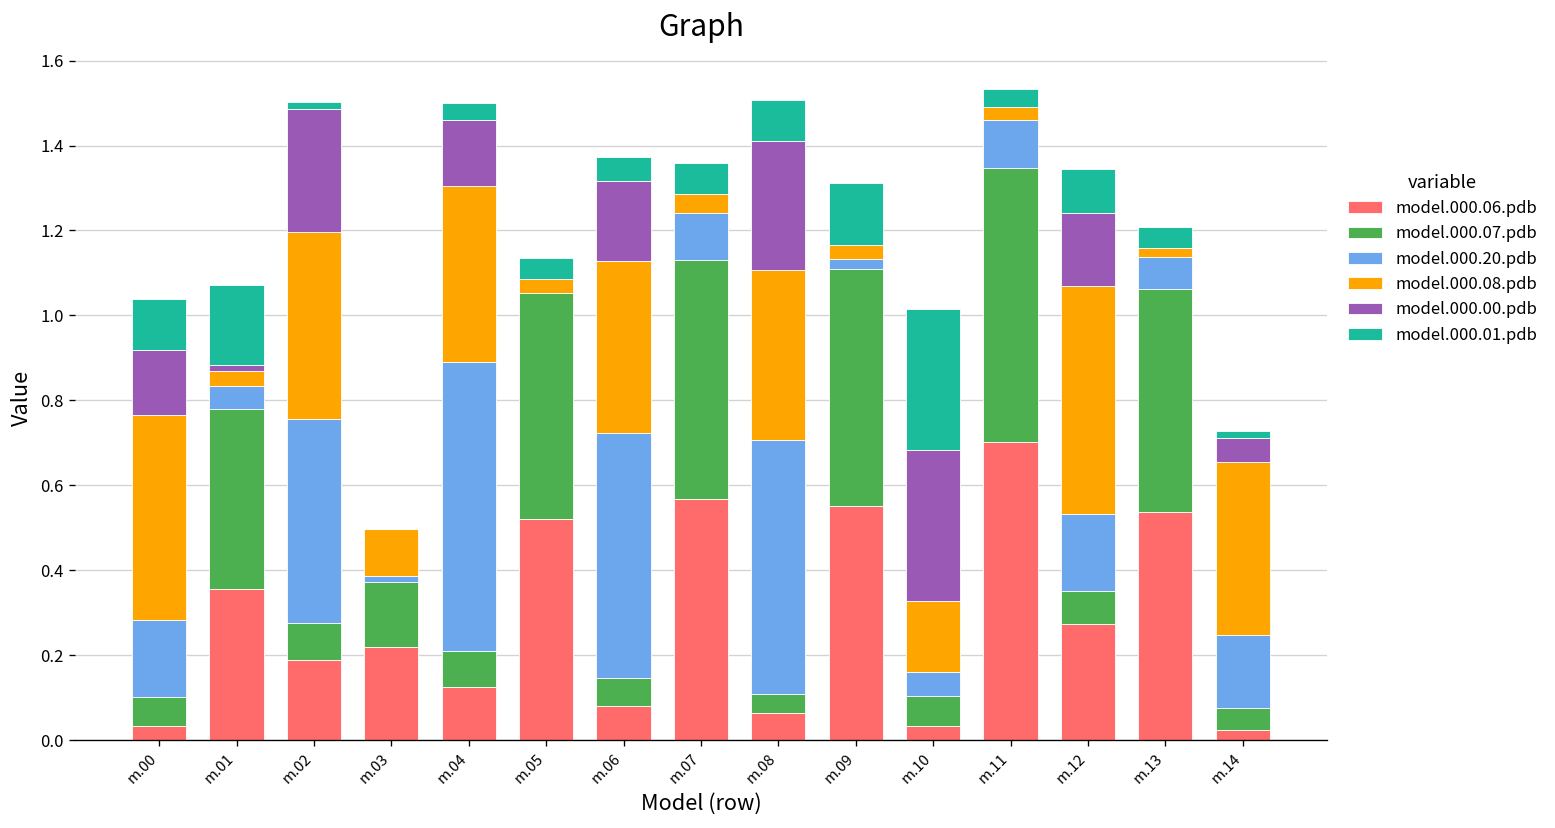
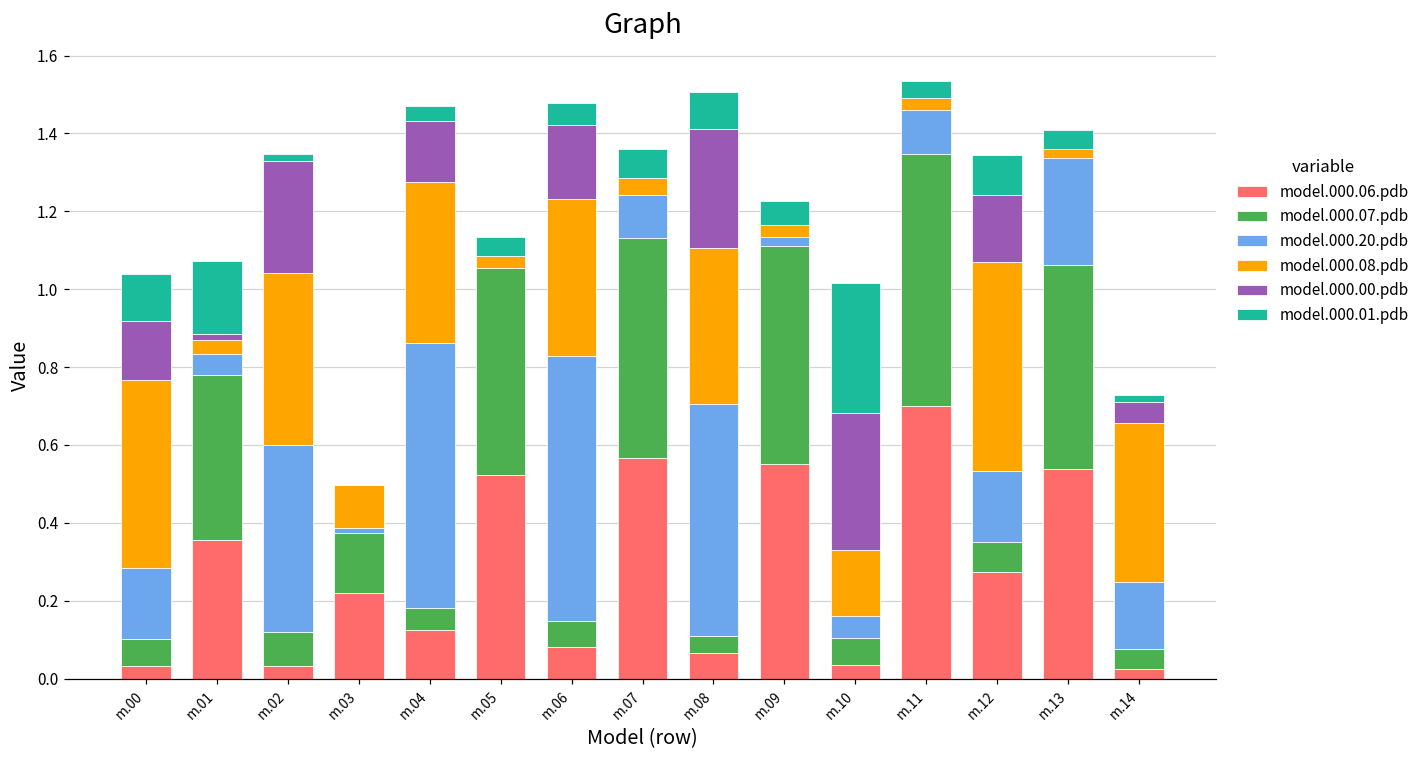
  {
    "model.000.06.pdb": {
      "m.00": 0.03,
      "m.01": 0.36,
-     "m.02": 0.19,
+     "m.02": 0.03,
      "m.03": 0.22,
      "m.04": 0.13,
      "m.05": 0.52,
      "m.06": 0.08,
      "m.07": 0.57,
      "m.08": 0.07,
      "m.09": 0.55,
      "m.10": 0.03,
      "m.11": 0.70,
      "m.12": 0.27,
      "m.13": 0.54,
      "m.14": 0.02
    },
    "model.000.07.pdb": {
      "m.00": 0.07,
      "m.01": 0.42,
      "m.02": 0.09,
      "m.03": 0.15,
-     "m.04": 0.08,
+     "m.04": 0.05,
      "m.05": 0.53,
      "m.06": 0.07,
      "m.07": 0.56,
      "m.08": 0.05,
      "m.09": 0.56,
      "m.10": 0.07,
      "m.11": 0.65,
      "m.12": 0.08,
      "m.13": 0.53,
      "m.14": 0.05
    },
    "model.000.20.pdb": {
      "m.00": 0.18,
      "m.01": 0.05,
      "m.02": 0.48,
      "m.03": 0.01,
      "m.04": 0.68,
      "m.05": 0.00,
-     "m.06": 0.58,
+     "m.06": 0.68,
      "m.07": 0.11,
      "m.08": 0.60,
      "m.09": 0.02,
      "m.10": 0.06,
      "m.11": 0.11,
      "m.12": 0.18,
-     "m.13": 0.07,
+     "m.13": 0.27,
      "m.14": 0.17
    },
    "model.000.08.pdb": {
      "m.00": 0.48,
      "m.01": 0.04,
      "m.02": 0.44,
      "m.03": 0.11,
      "m.04": 0.41,
      "m.05": 0.03,
      "m.06": 0.40,
      "m.07": 0.04,
      "m.08": 0.40,
      "m.09": 0.03,
      "m.10": 0.17,
      "m.11": 0.03,
      "m.12": 0.54,
      "m.13": 0.02,
      "m.14": 0.41
    },
    "model.000.00.pdb": {
      "m.00": 0.15,
      "m.01": 0.02,
      "m.02": 0.29,
      "m.03": 0.00,
      "m.04": 0.16,
      "m.05": 0.00,
      "m.06": 0.19,
      "m.07": 0.00,
      "m.08": 0.30,
      "m.09": 0.00,
      "m.10": 0.35,
      "m.11": 0.00,
      "m.12": 0.17,
      "m.13": 0.00,
      "m.14": 0.06
    },
    "model.000.01.pdb": {
      "m.00": 0.12,
      "m.01": 0.19,
      "m.02": 0.02,
      "m.03": 0.00,
      "m.04": 0.04,
      "m.05": 0.05,
      "m.06": 0.06,
      "m.07": 0.07,
      "m.08": 0.10,
-     "m.09": 0.15,
+     "m.09": 0.06,
      "m.10": 0.33,
      "m.11": 0.04,
      "m.12": 0.10,
      "m.13": 0.05,
      "m.14": 0.02
    }
  }
